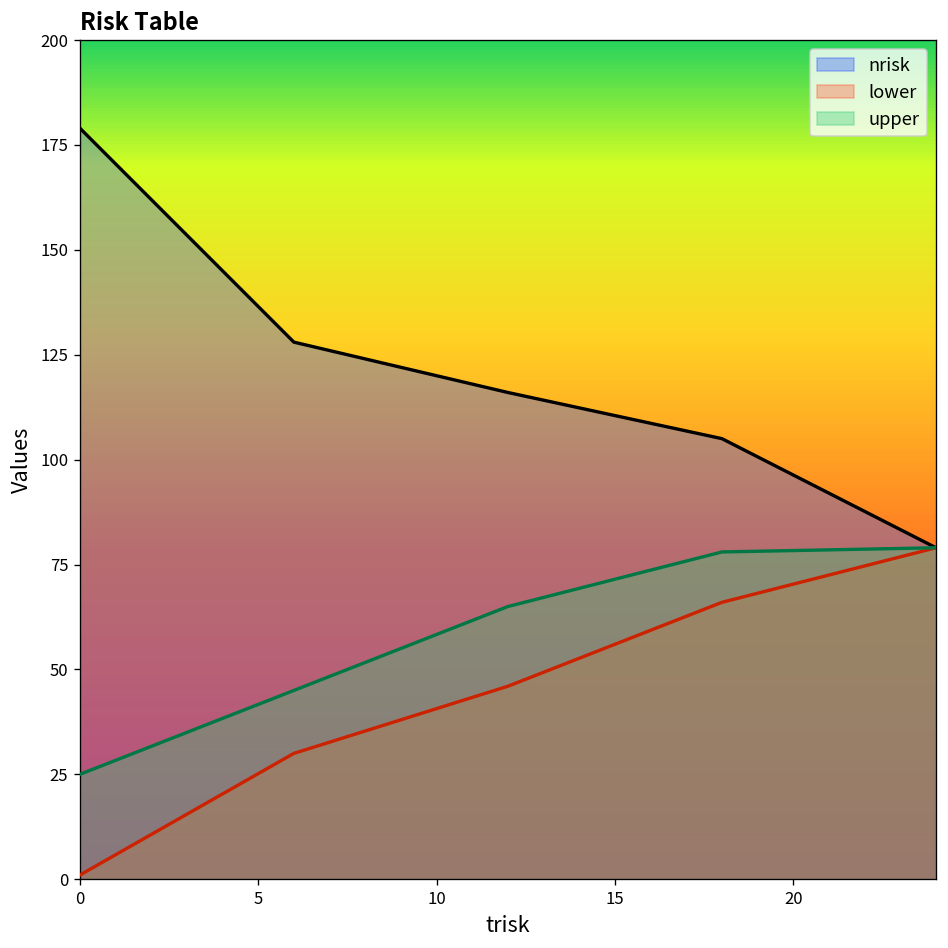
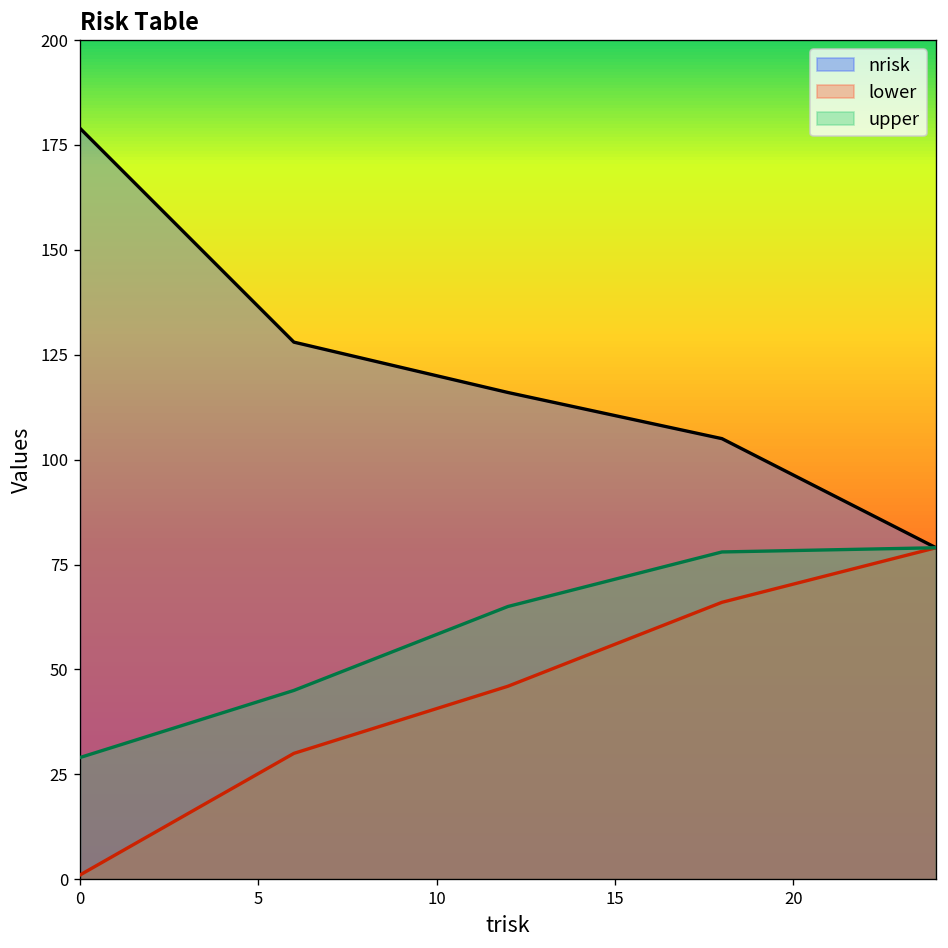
  {
    "nrisk": {
      "0": 179
    },
    "lower": {
      "0": 1
    },
    "upper": {
-     "0": 25
+     "0": 29
    }
  }
